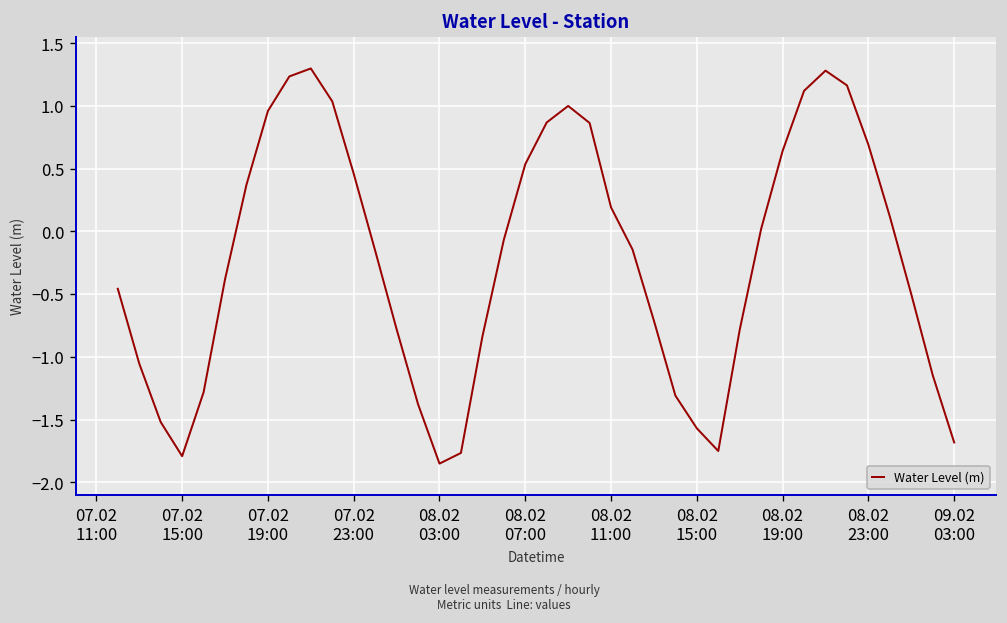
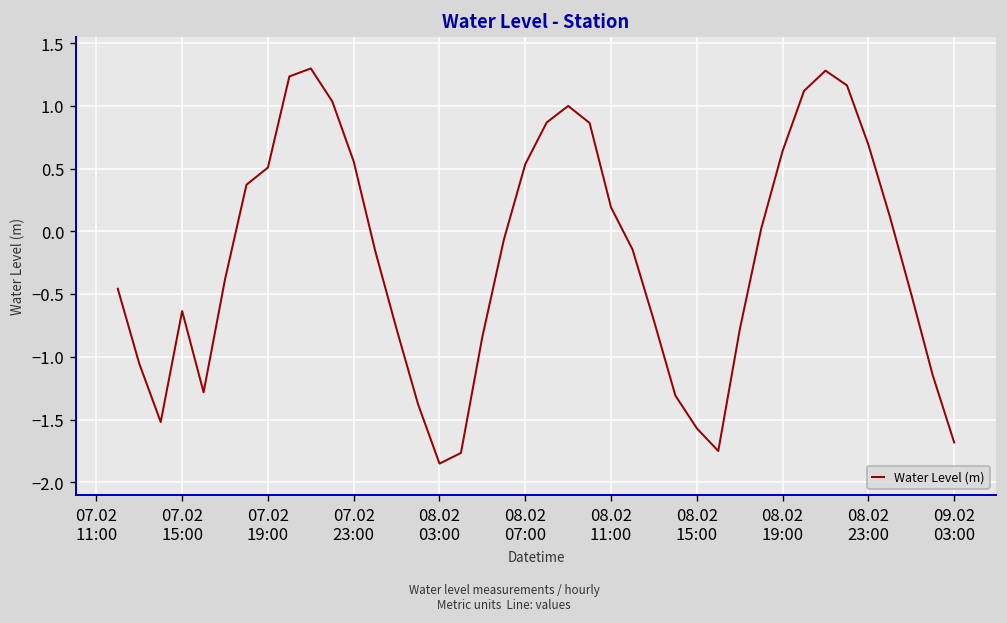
  {
-   "07.02 15:00": -1.79,
-   "07.02 19:00": 0.96,
-   "07.02 23:00": 0.46,
+   "07.02 15:00": -0.63,
+   "07.02 19:00": 0.51,
+   "07.02 23:00": 0.56,
    "08.02 03:00": -1.85,
    "08.02 07:00": 0.54,
    "08.02 11:00": 0.19,
    "08.02 15:00": -1.57,
    "08.02 19:00": 0.64,
    "08.02 23:00": 0.69,
    "09.02 03:00": -1.68
  }
